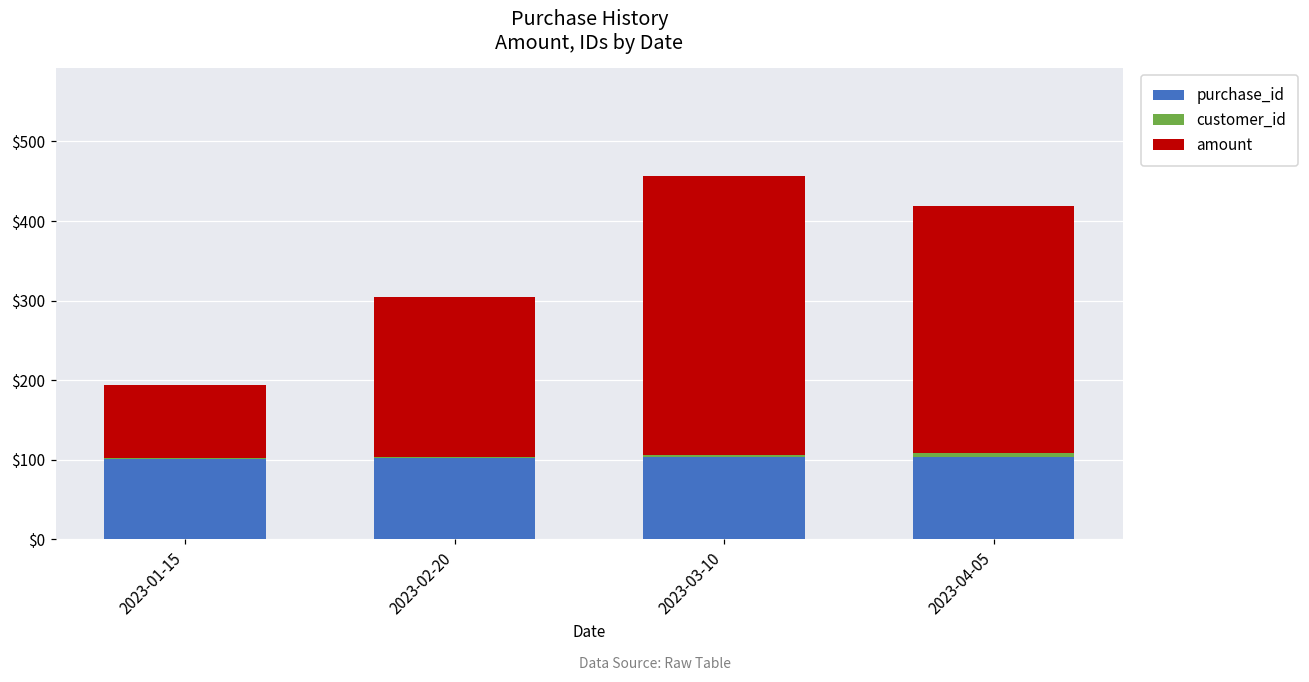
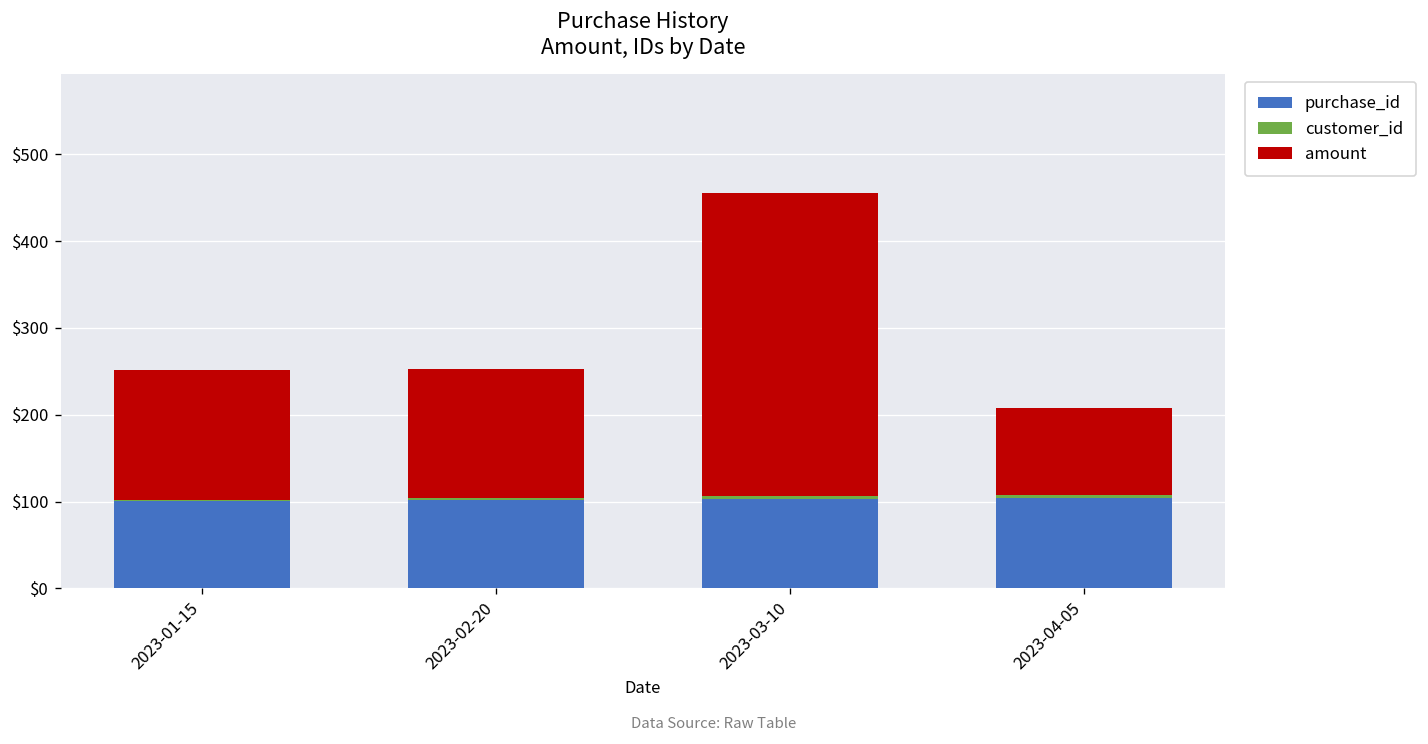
  {
    "purchase_id": {
      "2023-01-15": "$100",
      "2023-02-20": "$100",
      "2023-03-10": "$100",
      "2023-04-05": "$100"
    },
    "customer_id": {
      "2023-04-05": "$0"
    },
    "amount": {
-     "2023-01-15": "$90",
-     "2023-02-20": "$200",
+     "2023-01-15": "$150",
+     "2023-02-20": "$150",
      "2023-03-10": "$350",
-     "2023-04-05": "$310"
+     "2023-04-05": "$100"
    }
  }
